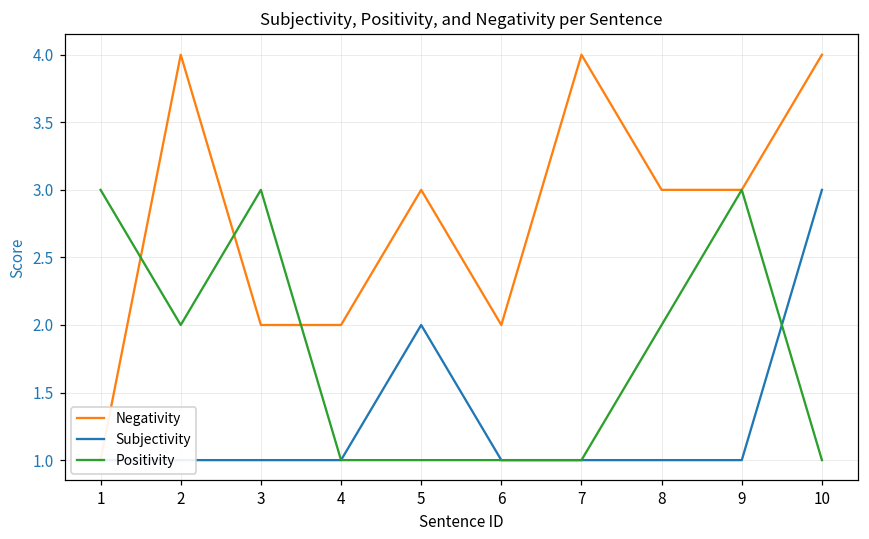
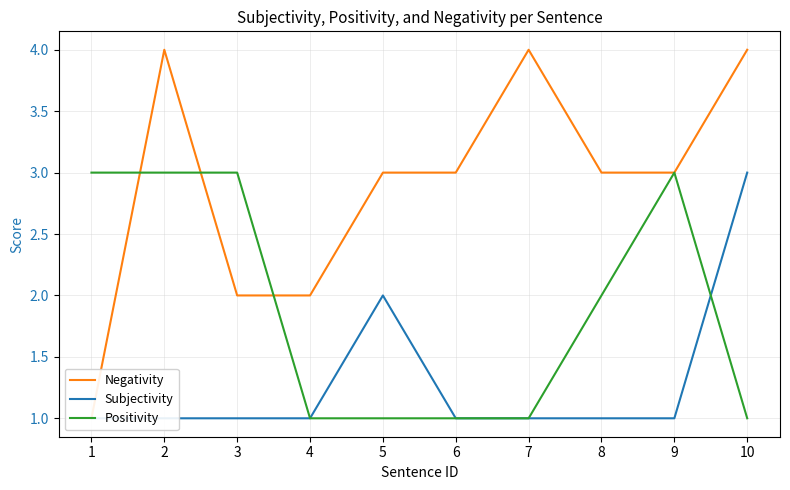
  {
    "Negativity": {
      "2": 4,
      "3": 2,
      "4": 2,
      "5": 3,
-     "6": 2,
+     "6": 3,
      "7": 4,
      "8": 3,
      "10": 4
    },
    "Subjectivity": {
      "3": 1,
      "5": 2,
      "8": 1,
      "9": 1,
      "10": 3
    },
    "Positivity": {
      "1": 3,
-     "2": 2,
+     "2": 3,
      "3": 3,
      "5": 1,
      "8": 2,
      "10": 1
    }
  }
